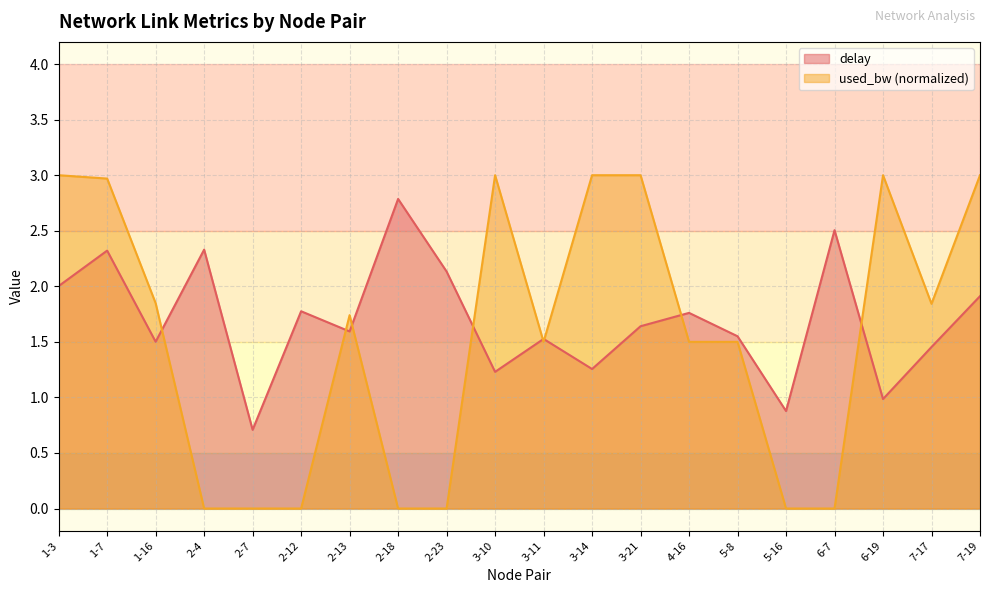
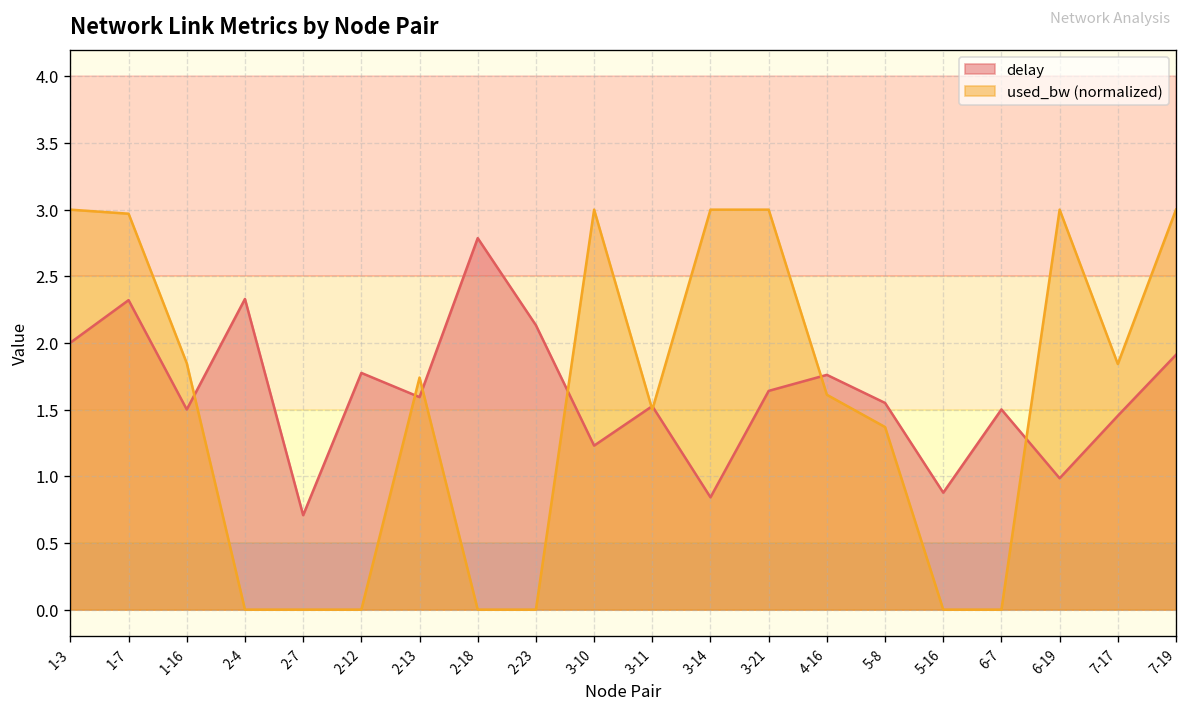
  {
    "delay": {
      "1-3": 2.00,
      "1-7": 2.32,
      "1-16": 1.50,
      "2-4": 2.33,
      "2-7": 0.71,
      "2-12": 1.78,
      "2-13": 1.59,
      "2-18": 2.79,
      "2-23": 2.13,
      "3-10": 1.23,
      "3-11": 1.53,
-     "3-14": 1.26,
+     "3-14": 0.84,
      "3-21": 1.64,
      "4-16": 1.76,
      "5-8": 1.55,
      "5-16": 0.88,
-     "6-7": 2.51,
+     "6-7": 1.50,
      "6-19": 0.99,
      "7-17": 1.45,
      "7-19": 1.91
    },
    "used_bw (normalized)": {
      "1-3": 3.00,
      "1-7": 2.97,
      "1-16": 1.85,
      "2-4": 0.00,
      "2-7": 0.00,
      "2-12": 0.00,
      "2-13": 1.74,
      "2-18": 0.00,
      "2-23": 0.00,
      "3-10": 3.00,
      "3-11": 1.50,
      "3-14": 3.00,
      "3-21": 3.00,
-     "4-16": 1.50,
-     "5-8": 1.50,
+     "4-16": 1.61,
+     "5-8": 1.37,
      "5-16": 0.00,
      "6-7": 0.00,
      "6-19": 3.00,
      "7-17": 1.84,
      "7-19": 3.00
    }
  }
